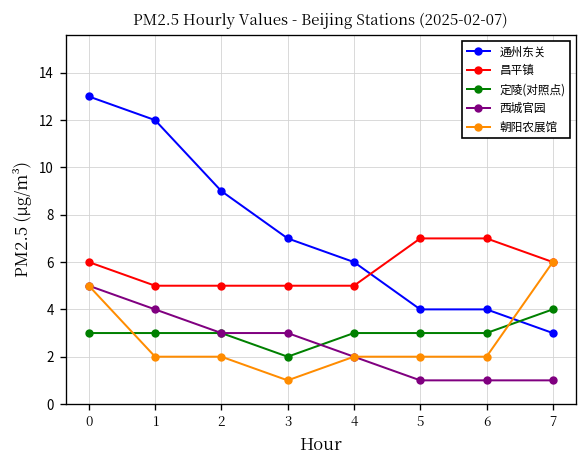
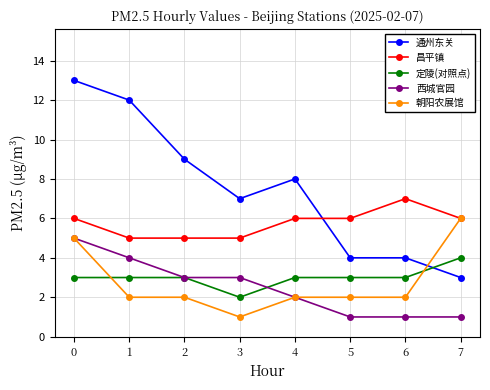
  {
    "通州东关": {
      "0": 13,
      "1": 12,
      "2": 9,
      "3": 7,
-     "4": 6,
+     "4": 8,
      "5": 4,
      "6": 4,
      "7": 3
    },
    "昌平镇": {
      "0": 6,
      "1": 5,
      "2": 5,
      "3": 5,
-     "4": 5,
-     "5": 7,
+     "4": 6,
+     "5": 6,
      "6": 7
    },
    "定陵(对照点)": {
      "0": 3,
      "1": 3,
      "3": 2,
      "4": 3,
      "5": 3,
      "6": 3,
      "7": 4
    },
    "西城官园": {
      "1": 4,
      "3": 3,
      "5": 1,
      "6": 1,
      "7": 1
    },
    "朝阳农展馆": {
      "1": 2,
      "2": 2,
      "3": 1,
      "5": 2,
      "6": 2
    }
  }
